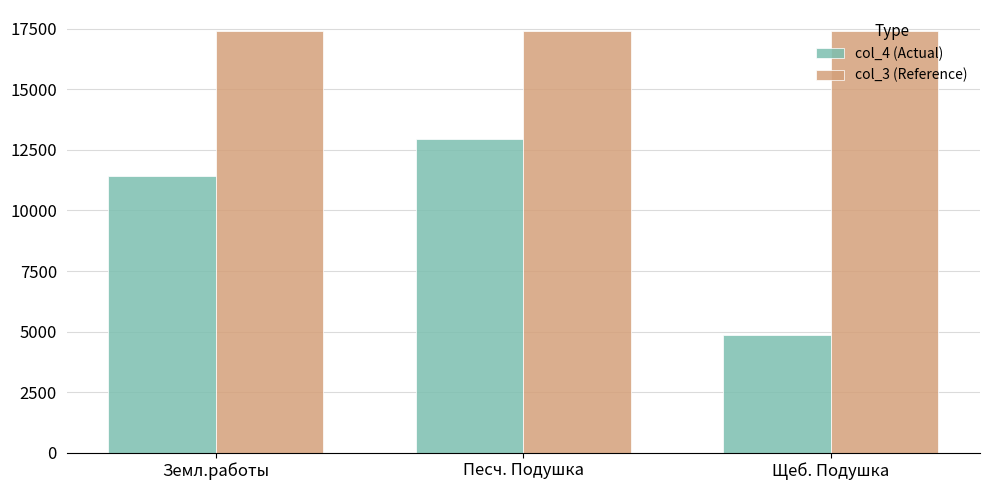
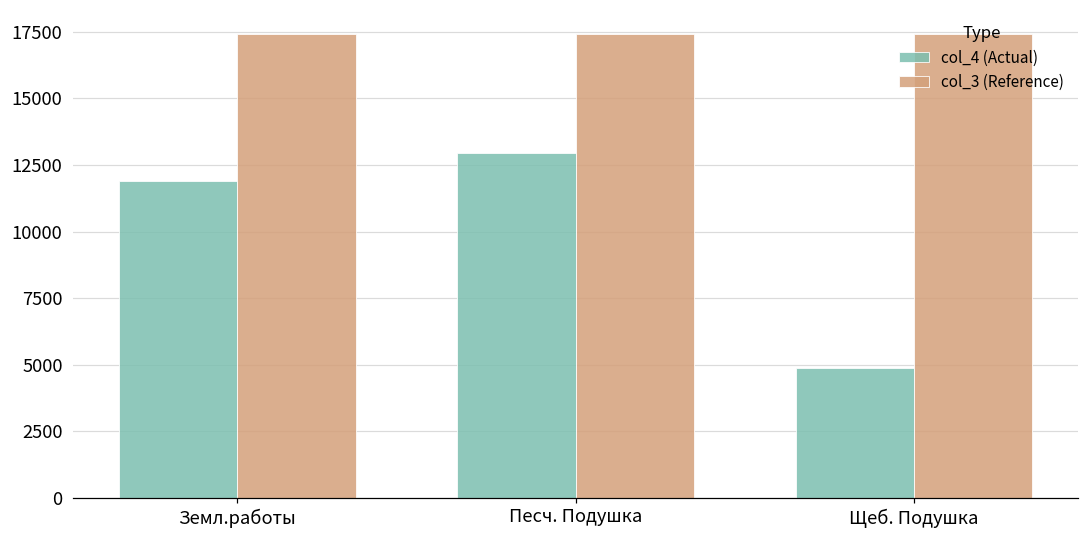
  {
    "col_4 (Actual)": {
-     "Земл.работы": 11400,
+     "Земл.работы": 11900,
      "Песч. Подушка": 13000,
      "Щеб. Подушка": 4900
    },
    "col_3 (Reference)": {
      "Земл.работы": 17400,
      "Песч. Подушка": 17400,
      "Щеб. Подушка": 17400
    }
  }
